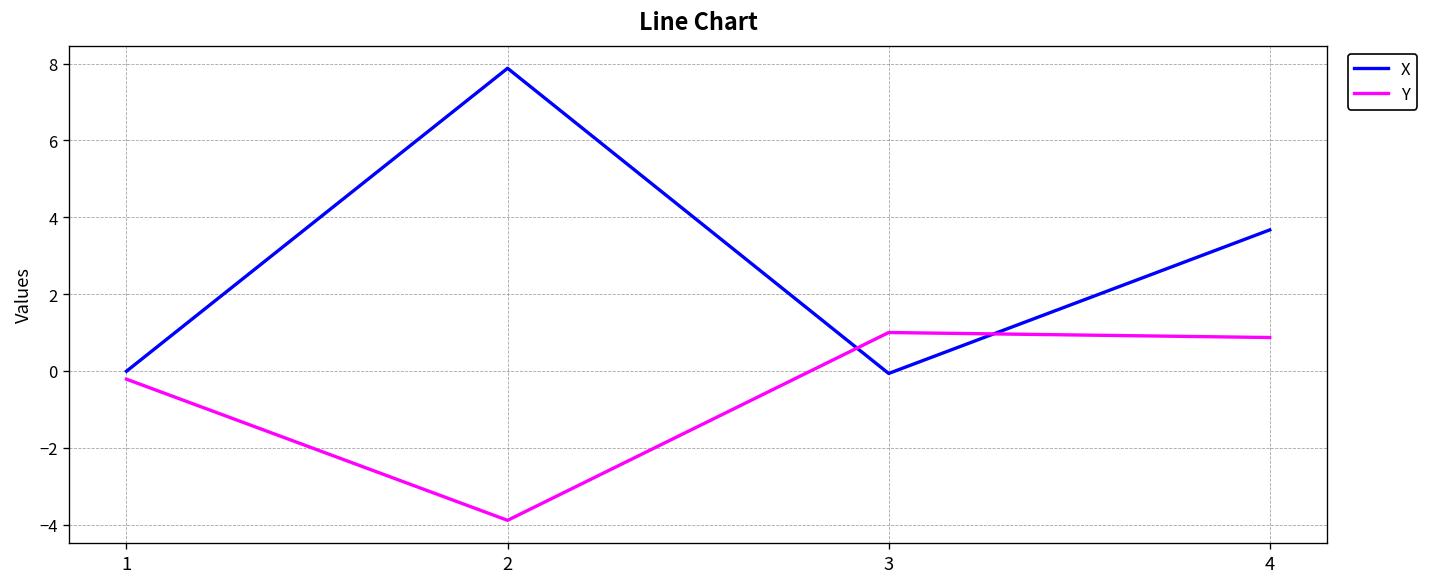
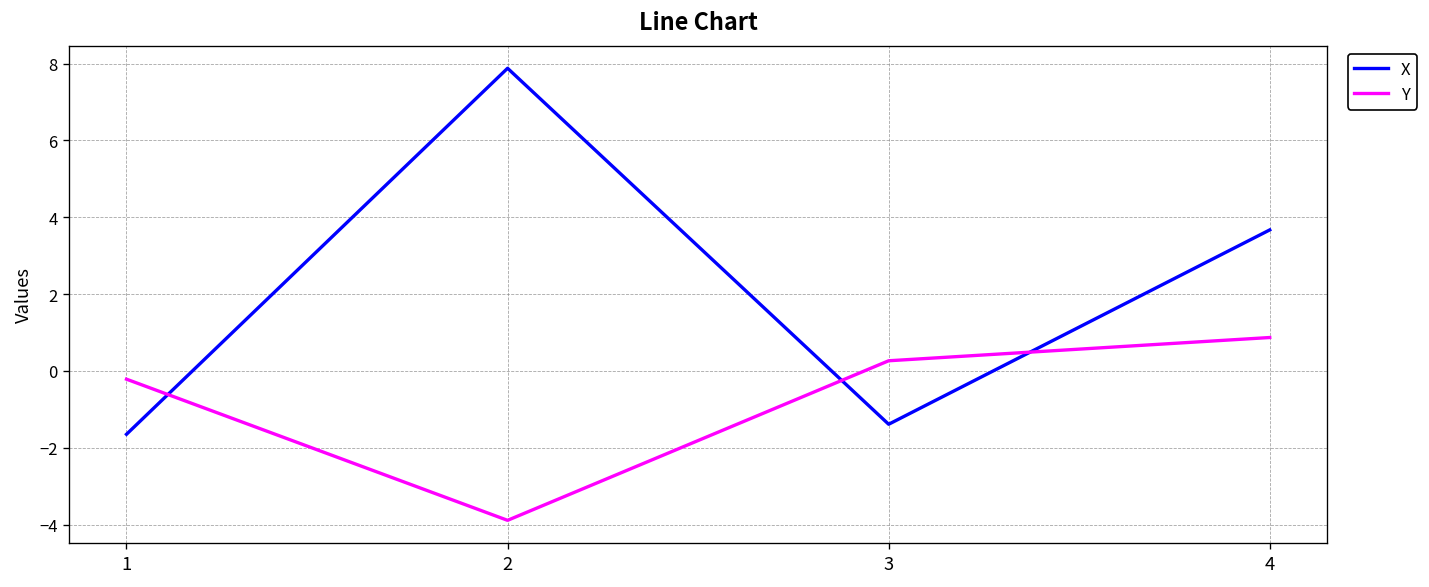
  {
    "X": {
-     "1": 0.0,
+     "1": -1.6,
      "2": 7.9,
-     "3": -0.1,
+     "3": -1.4,
      "4": 3.7
    },
    "Y": {
      "1": -0.2,
      "2": -3.9,
-     "3": 1.0,
+     "3": 0.3,
      "4": 0.9
    }
  }
